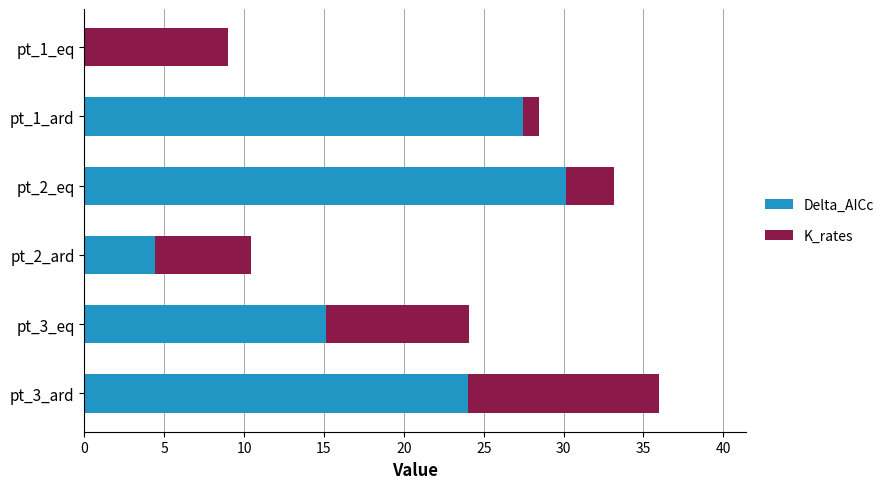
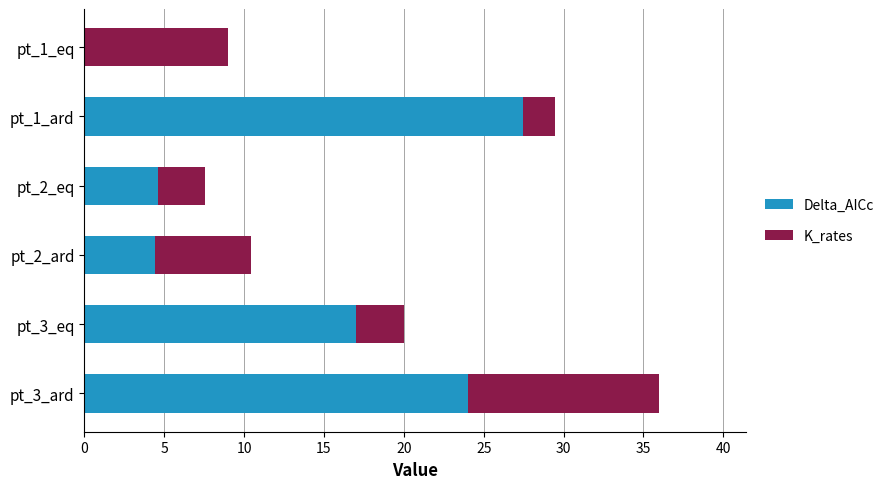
  {
    "Delta_AICc": {
      "pt_1_eq": 0.0,
      "pt_1_ard": 27.5,
-     "pt_2_eq": 30.1,
+     "pt_2_eq": 4.6,
      "pt_2_ard": 4.4,
-     "pt_3_eq": 15.1,
+     "pt_3_eq": 17.0,
      "pt_3_ard": 24.0
    },
    "K_rates": {
      "pt_1_eq": 9,
-     "pt_1_ard": 1,
+     "pt_1_ard": 2,
      "pt_2_eq": 3,
      "pt_2_ard": 6,
-     "pt_3_eq": 9,
+     "pt_3_eq": 3,
      "pt_3_ard": 12
    }
  }
